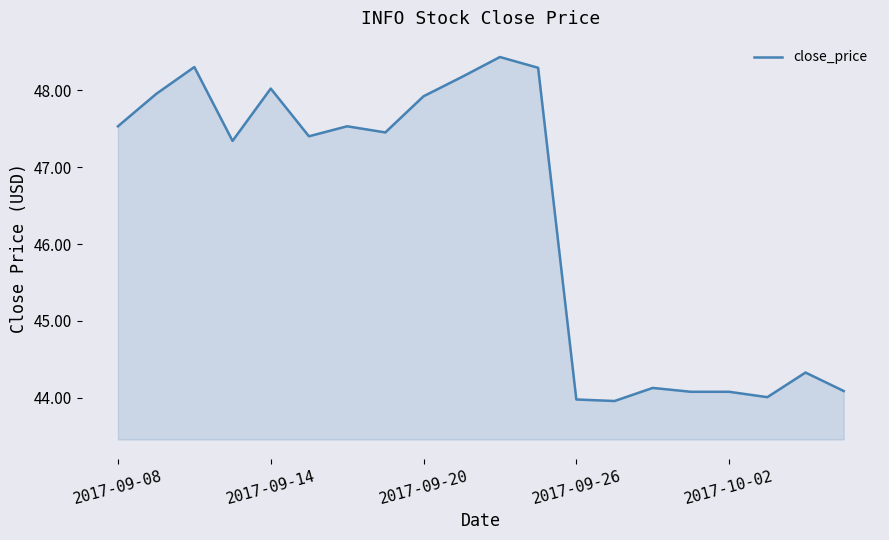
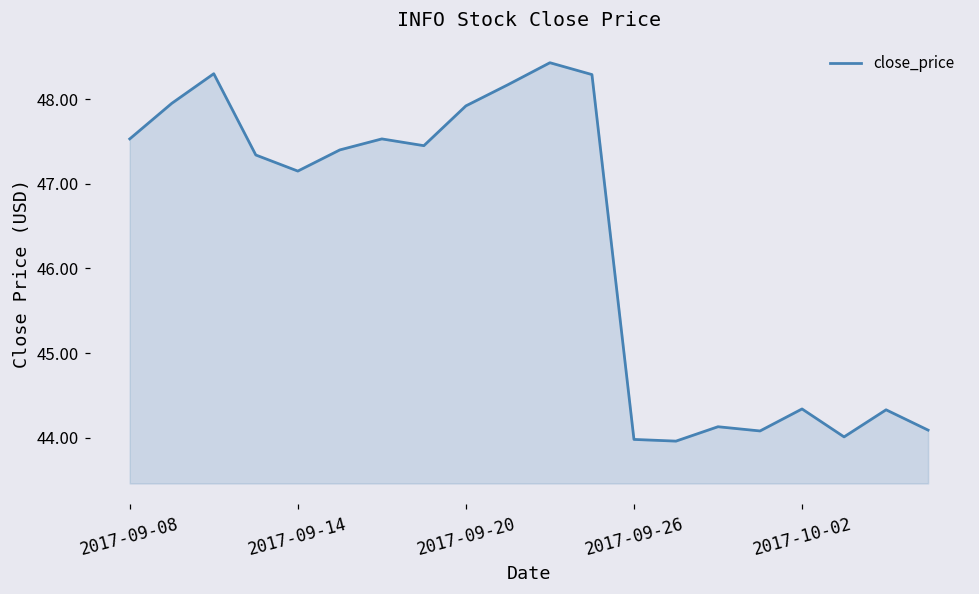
  {
    "2017-09-08": 47.5,
-   "2017-09-14": 48.0,
+   "2017-09-14": 47.2,
    "2017-09-20": 47.9,
    "2017-09-26": 44.0,
-   "2017-10-02": 44.1
+   "2017-10-02": 44.3
  }
